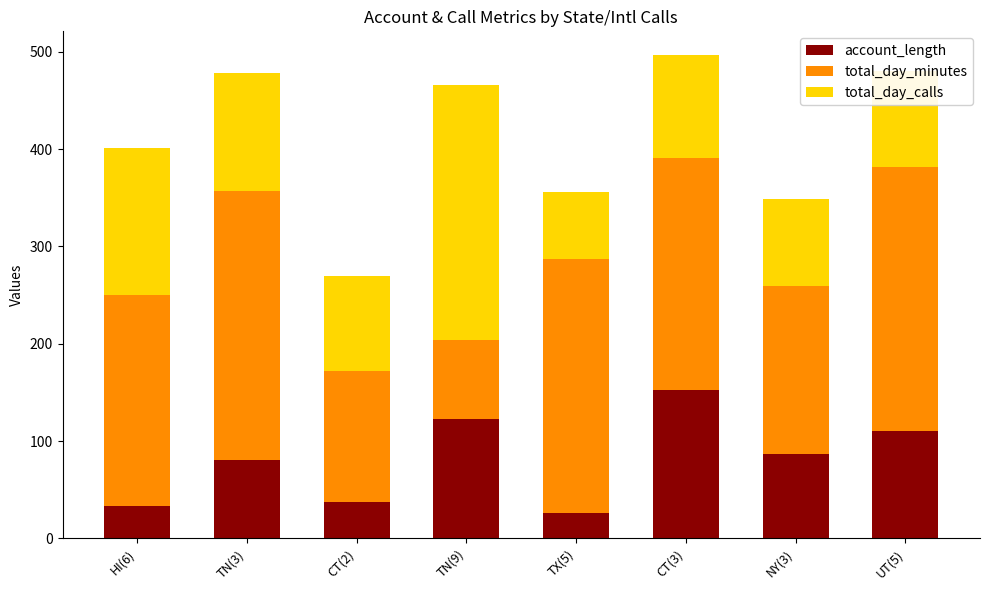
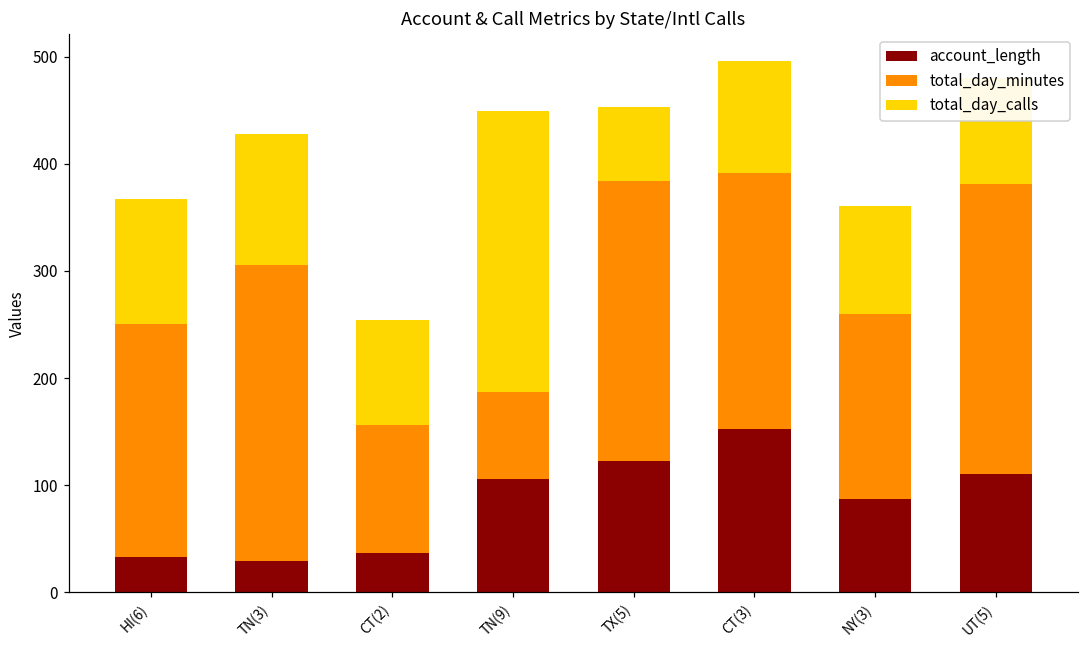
  {
    "account_length": {
      "HI(6)": 30,
-     "TN(3)": 80,
+     "TN(3)": 30,
      "CT(2)": 40,
-     "TN(9)": 120,
-     "TX(5)": 30,
+     "TN(9)": 110,
+     "TX(5)": 120,
      "CT(3)": 150,
      "NY(3)": 90,
      "UT(5)": 110
    },
    "total_day_minutes": {
      "HI(6)": 220,
      "TN(3)": 280,
-     "CT(2)": 130,
+     "CT(2)": 120,
      "TN(9)": 80,
      "TX(5)": 260,
      "CT(3)": 240,
      "NY(3)": 170,
      "UT(5)": 270
    },
    "total_day_calls": {
-     "HI(6)": 150,
+     "HI(6)": 120,
      "TN(3)": 120,
      "CT(2)": 100,
      "TN(9)": 260,
      "TX(5)": 70,
      "CT(3)": 110,
-     "NY(3)": 90
+     "NY(3)": 100
    }
  }
